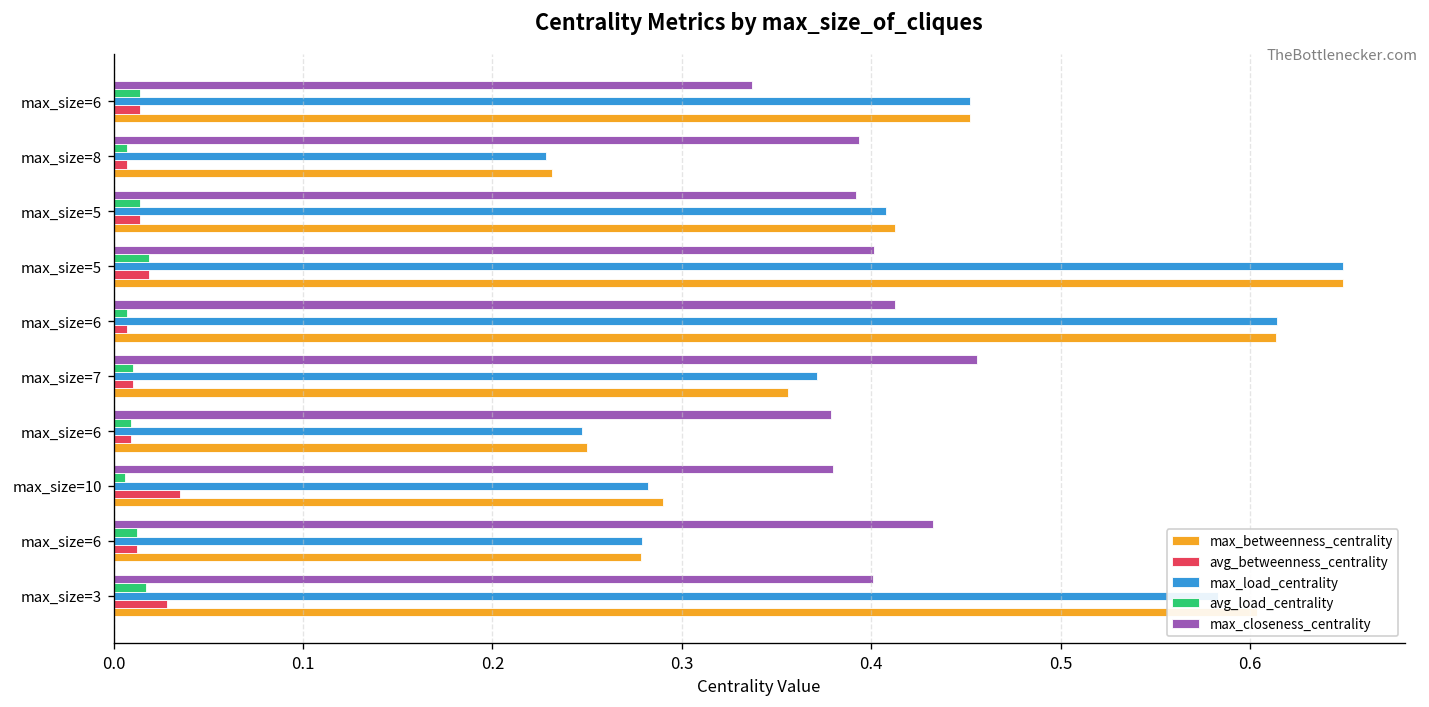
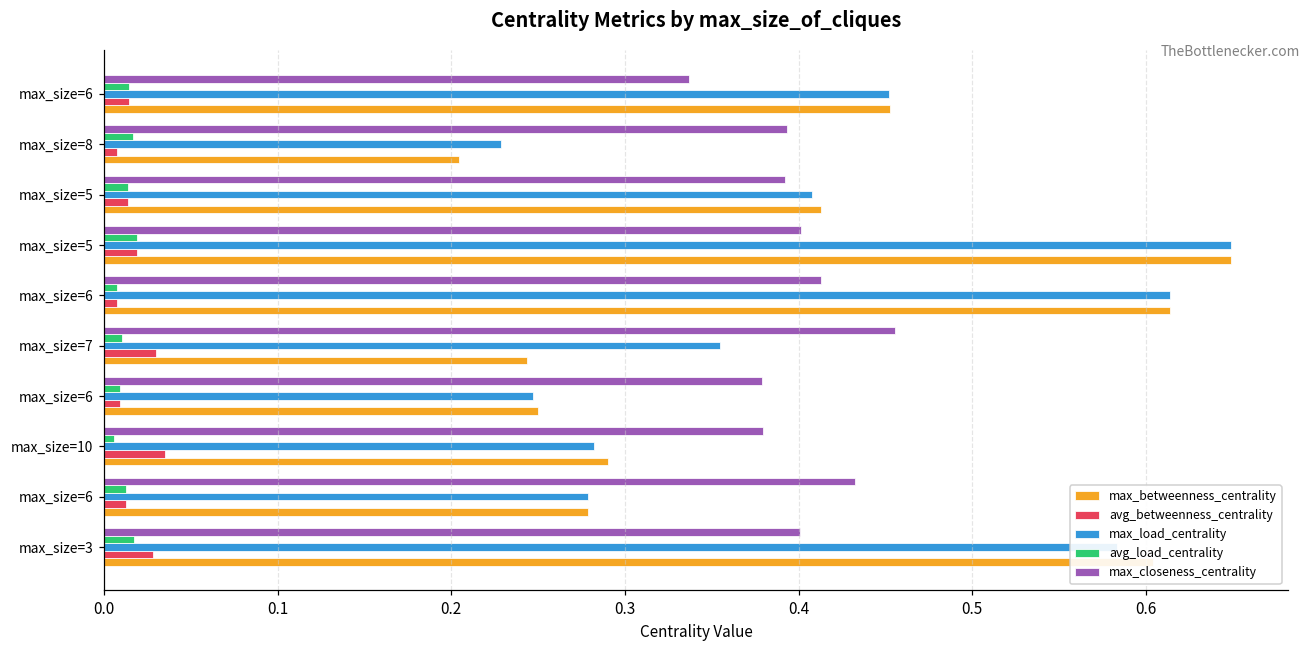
  {
    "max_betweenness_centrality": {
-     "max_size=8": 0.231,
-     "max_size=7": 0.356,
+     "max_size=8": 0.205,
+     "max_size=7": 0.244,
      "max_size=10": 0.290
    },
    "avg_betweenness_centrality": {
      "max_size=8": 0.007,
-     "max_size=7": 0.010,
+     "max_size=7": 0.030,
      "max_size=10": 0.035,
      "max_size=3": 0.028
    },
    "max_load_centrality": {
      "max_size=8": 0.228,
-     "max_size=7": 0.371,
+     "max_size=7": 0.355,
      "max_size=10": 0.282
    },
    "avg_load_centrality": {
-     "max_size=8": 0.007,
+     "max_size=8": 0.017,
      "max_size=7": 0.010,
      "max_size=10": 0.006,
      "max_size=3": 0.017
    },
    "max_closeness_centrality": {
      "max_size=8": 0.393,
      "max_size=7": 0.456,
      "max_size=10": 0.380,
      "max_size=3": 0.401
    }
  }
